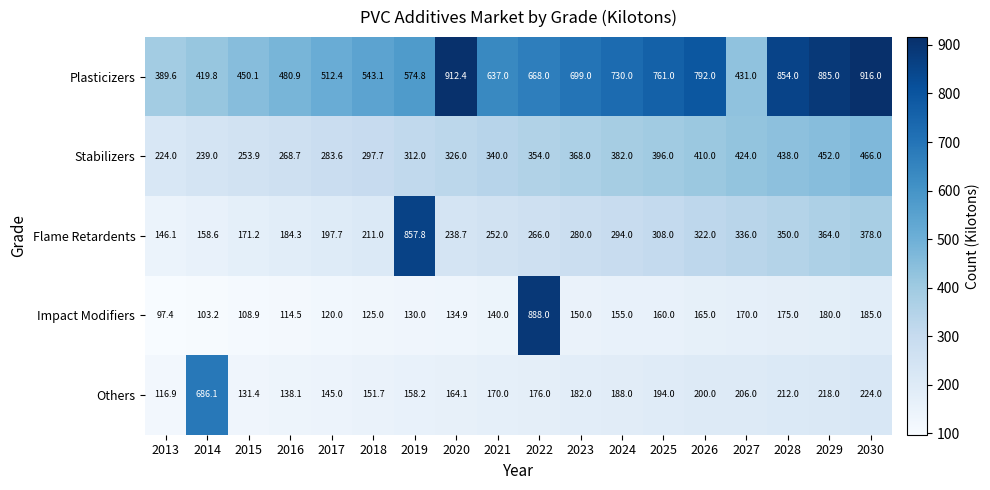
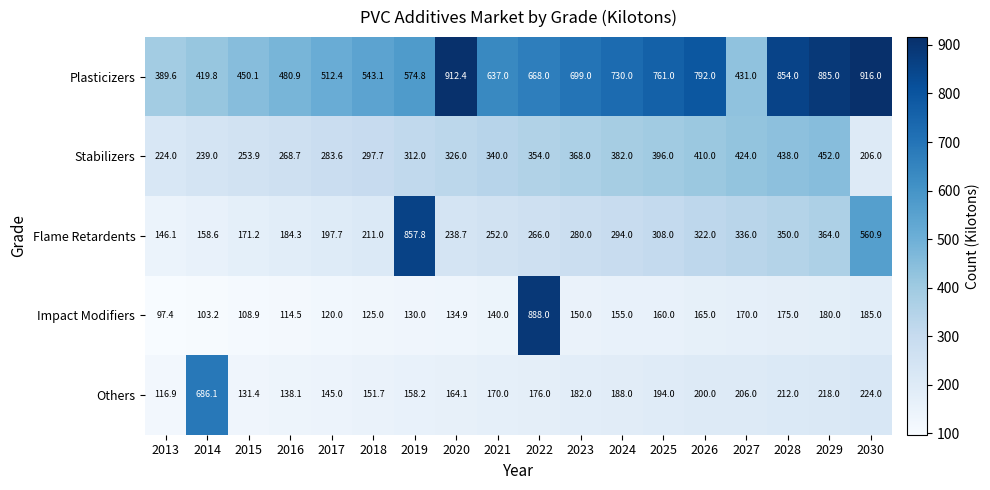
  {
    "Plasticizers": {
      "2013": 389.6,
      "2014": 419.8,
      "2015": 450.1,
      "2016": 480.9,
      "2017": 512.4,
      "2018": 543.1,
      "2019": 574.8,
      "2020": 912.4,
      "2021": 637.0,
      "2022": 668.0,
      "2023": 699.0,
      "2024": 730.0,
      "2025": 761.0,
      "2026": 792.0,
      "2027": 431.0,
      "2028": 854.0,
      "2029": 885.0,
      "2030": 916.0
    },
    "Stabilizers": {
      "2013": 224.0,
      "2014": 239.0,
      "2015": 253.9,
      "2016": 268.7,
      "2017": 283.6,
      "2018": 297.7,
      "2019": 312.0,
      "2020": 326.0,
      "2021": 340.0,
      "2022": 354.0,
      "2023": 368.0,
      "2024": 382.0,
      "2025": 396.0,
      "2026": 410.0,
      "2027": 424.0,
      "2028": 438.0,
      "2029": 452.0,
-     "2030": 466.0
+     "2030": 206.0
    },
    "Flame Retardents": {
      "2013": 146.1,
      "2014": 158.6,
      "2015": 171.2,
      "2016": 184.3,
      "2017": 197.7,
      "2018": 211.0,
      "2019": 857.8,
      "2020": 238.7,
      "2021": 252.0,
      "2022": 266.0,
      "2023": 280.0,
      "2024": 294.0,
      "2025": 308.0,
      "2026": 322.0,
      "2027": 336.0,
      "2028": 350.0,
      "2029": 364.0,
-     "2030": 378.0
+     "2030": 560.9
    },
    "Impact Modifiers": {
      "2013": 97.4,
      "2014": 103.2,
      "2015": 108.9,
      "2016": 114.5,
      "2017": 120.0,
      "2018": 125.0,
      "2019": 130.0,
      "2020": 134.9,
      "2021": 140.0,
      "2022": 888.0,
      "2023": 150.0,
      "2024": 155.0,
      "2025": 160.0,
      "2026": 165.0,
      "2027": 170.0,
      "2028": 175.0,
      "2029": 180.0,
      "2030": 185.0
    },
    "Others": {
      "2013": 116.9,
      "2014": 686.1,
      "2015": 131.4,
      "2016": 138.1,
      "2017": 145.0,
      "2018": 151.7,
      "2019": 158.2,
      "2020": 164.1,
      "2021": 170.0,
      "2022": 176.0,
      "2023": 182.0,
      "2024": 188.0,
      "2025": 194.0,
      "2026": 200.0,
      "2027": 206.0,
      "2028": 212.0,
      "2029": 218.0,
      "2030": 224.0
    }
  }
